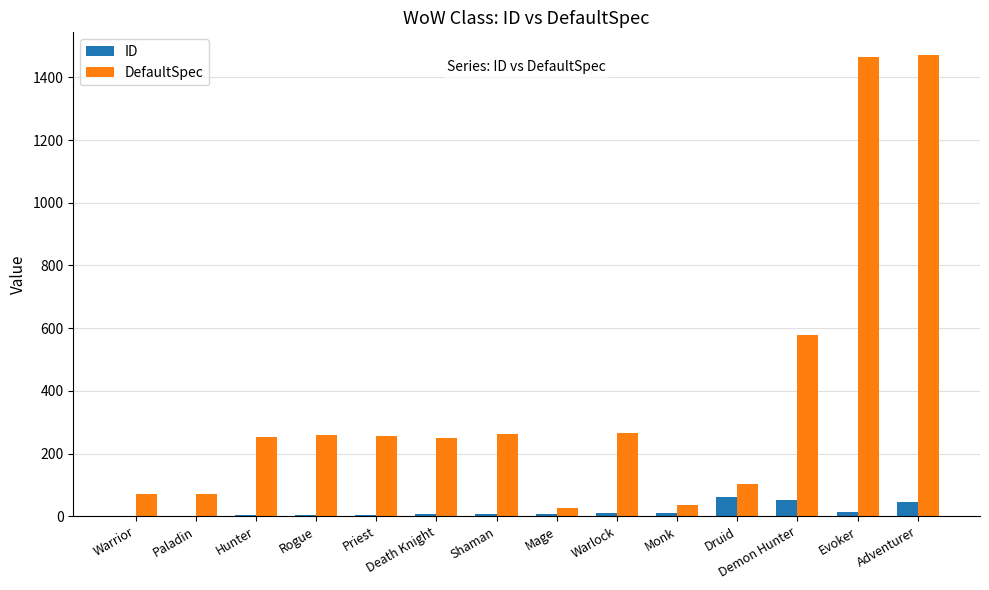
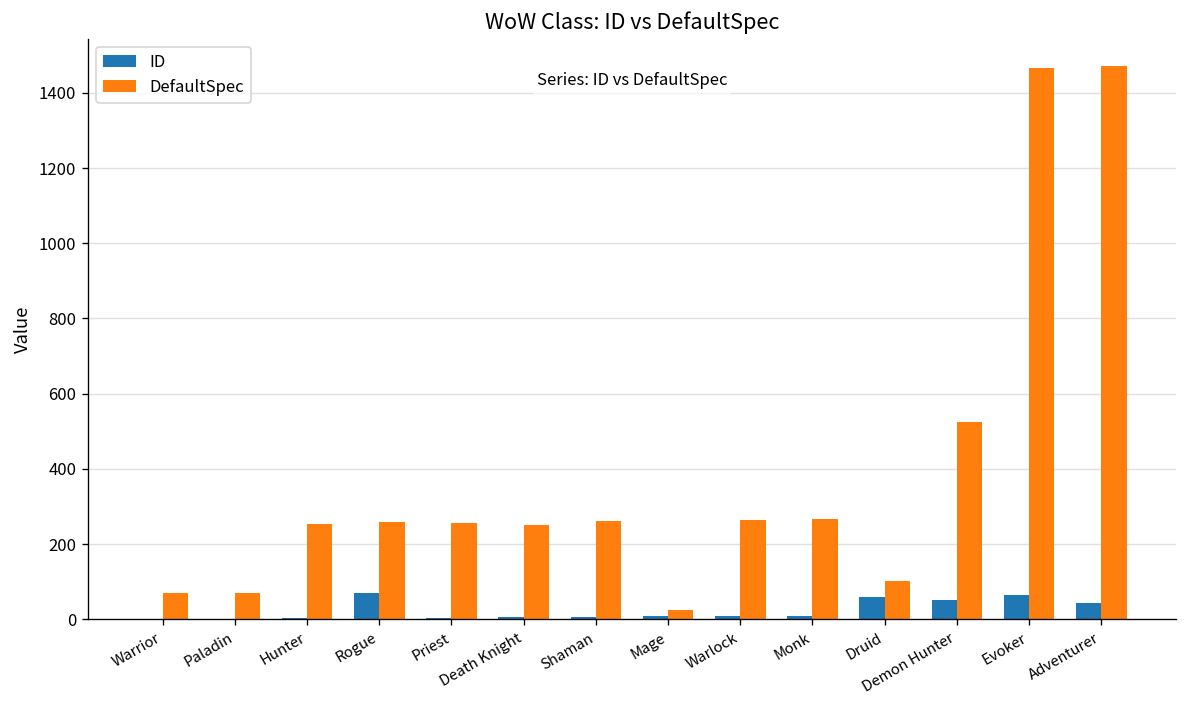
  {
    "ID": {
-     "Rogue": 0,
+     "Rogue": 70,
      "Mage": 10,
      "Warlock": 10,
      "Monk": 10,
      "Druid": 60,
      "Demon Hunter": 50,
-     "Evoker": 10,
+     "Evoker": 70,
      "Adventurer": 40
    },
    "DefaultSpec": {
      "Warrior": 70,
      "Paladin": 70,
      "Hunter": 250,
      "Rogue": 260,
      "Priest": 260,
      "Death Knight": 250,
      "Shaman": 260,
      "Mage": 30,
      "Warlock": 270,
-     "Monk": 40,
+     "Monk": 270,
      "Druid": 100,
-     "Demon Hunter": 580,
+     "Demon Hunter": 520,
      "Evoker": 1470,
      "Adventurer": 1470
    }
  }
